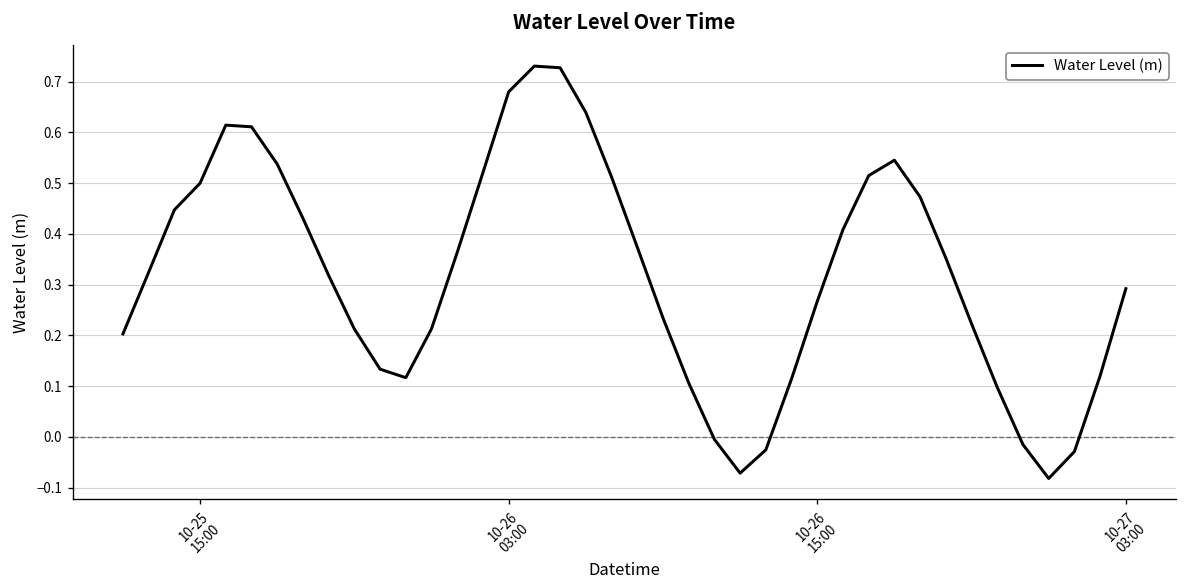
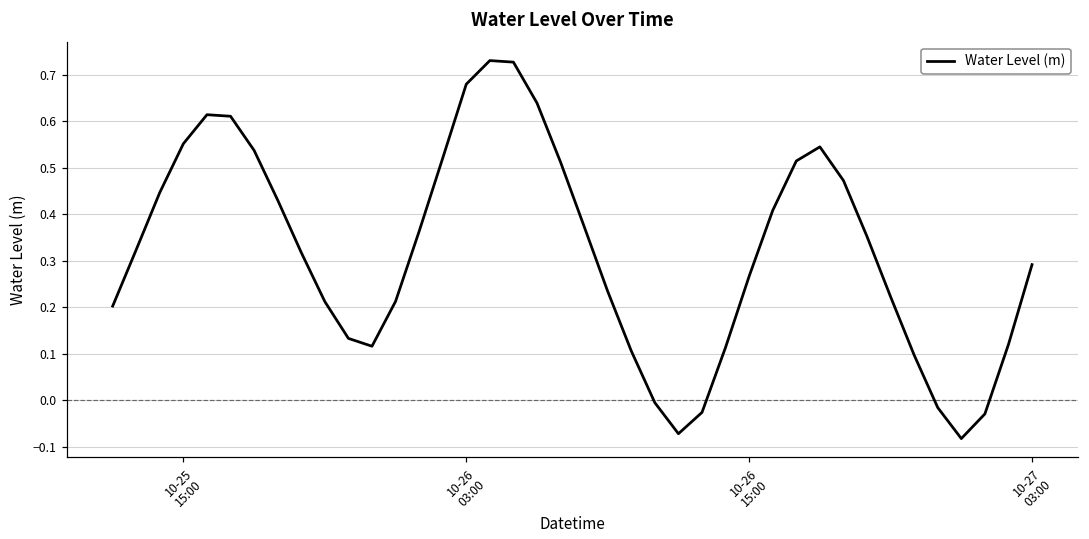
  {
-   "10-25 15:00": 0.50,
+   "10-25 15:00": 0.55,
    "10-26 03:00": 0.68,
    "10-26 15:00": 0.27,
    "10-27 03:00": 0.29
  }
